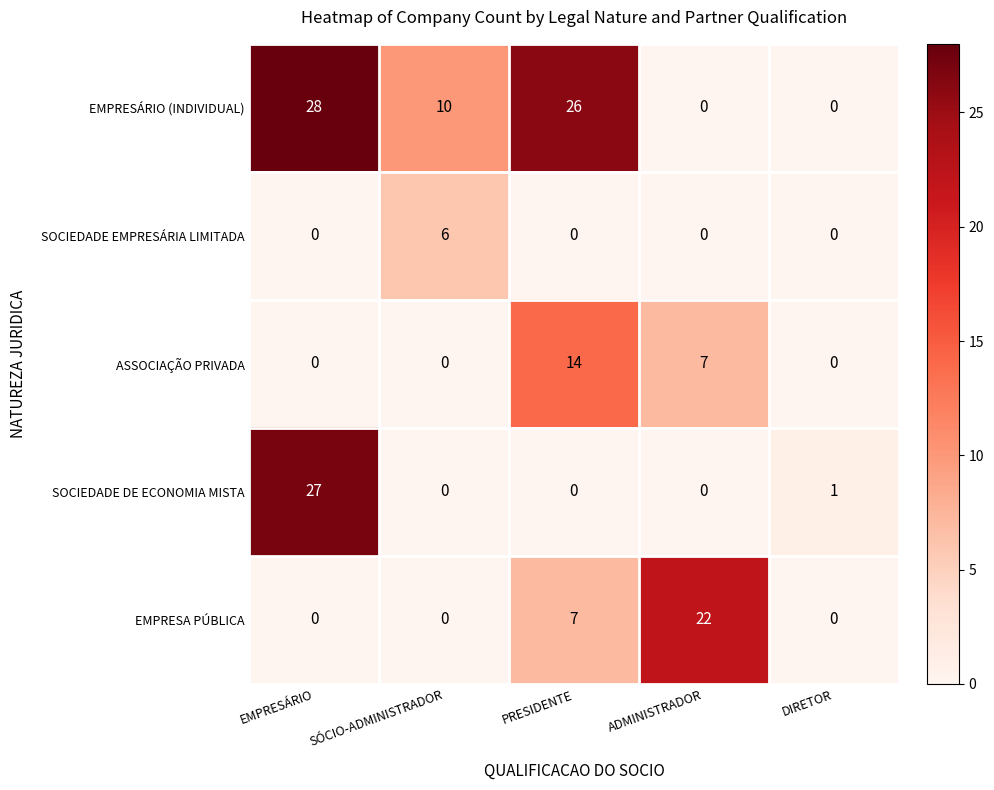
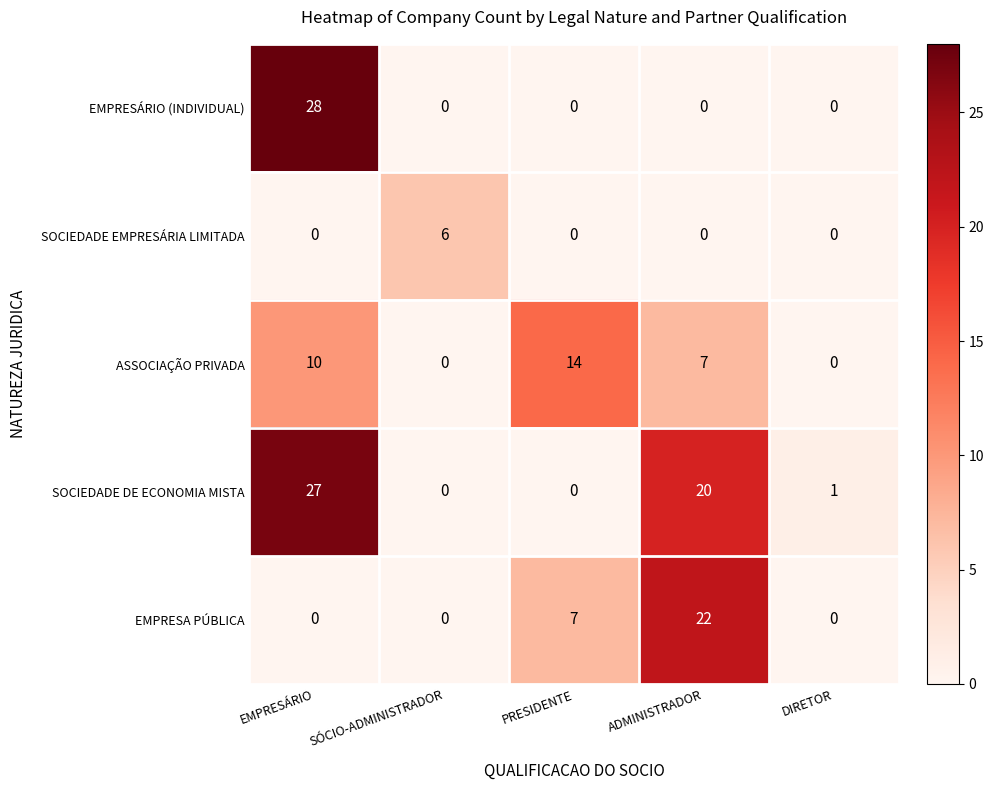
  {
    "EMPRESÁRIO (INDIVIDUAL)": {
      "EMPRESÁRIO": 28,
-     "SÓCIO-ADMINISTRADOR": 10,
-     "PRESIDENTE": 26,
+     "SÓCIO-ADMINISTRADOR": 0,
+     "PRESIDENTE": 0,
      "ADMINISTRADOR": 0,
      "DIRETOR": 0
    },
    "SOCIEDADE EMPRESÁRIA LIMITADA": {
      "EMPRESÁRIO": 0,
      "SÓCIO-ADMINISTRADOR": 6,
      "PRESIDENTE": 0,
      "ADMINISTRADOR": 0,
      "DIRETOR": 0
    },
    "ASSOCIAÇÃO PRIVADA": {
-     "EMPRESÁRIO": 0,
+     "EMPRESÁRIO": 10,
      "SÓCIO-ADMINISTRADOR": 0,
      "PRESIDENTE": 14,
      "ADMINISTRADOR": 7,
      "DIRETOR": 0
    },
    "SOCIEDADE DE ECONOMIA MISTA": {
      "EMPRESÁRIO": 27,
      "SÓCIO-ADMINISTRADOR": 0,
      "PRESIDENTE": 0,
-     "ADMINISTRADOR": 0,
+     "ADMINISTRADOR": 20,
      "DIRETOR": 1
    },
    "EMPRESA PÚBLICA": {
      "EMPRESÁRIO": 0,
      "SÓCIO-ADMINISTRADOR": 0,
      "PRESIDENTE": 7,
      "ADMINISTRADOR": 22,
      "DIRETOR": 0
    }
  }
